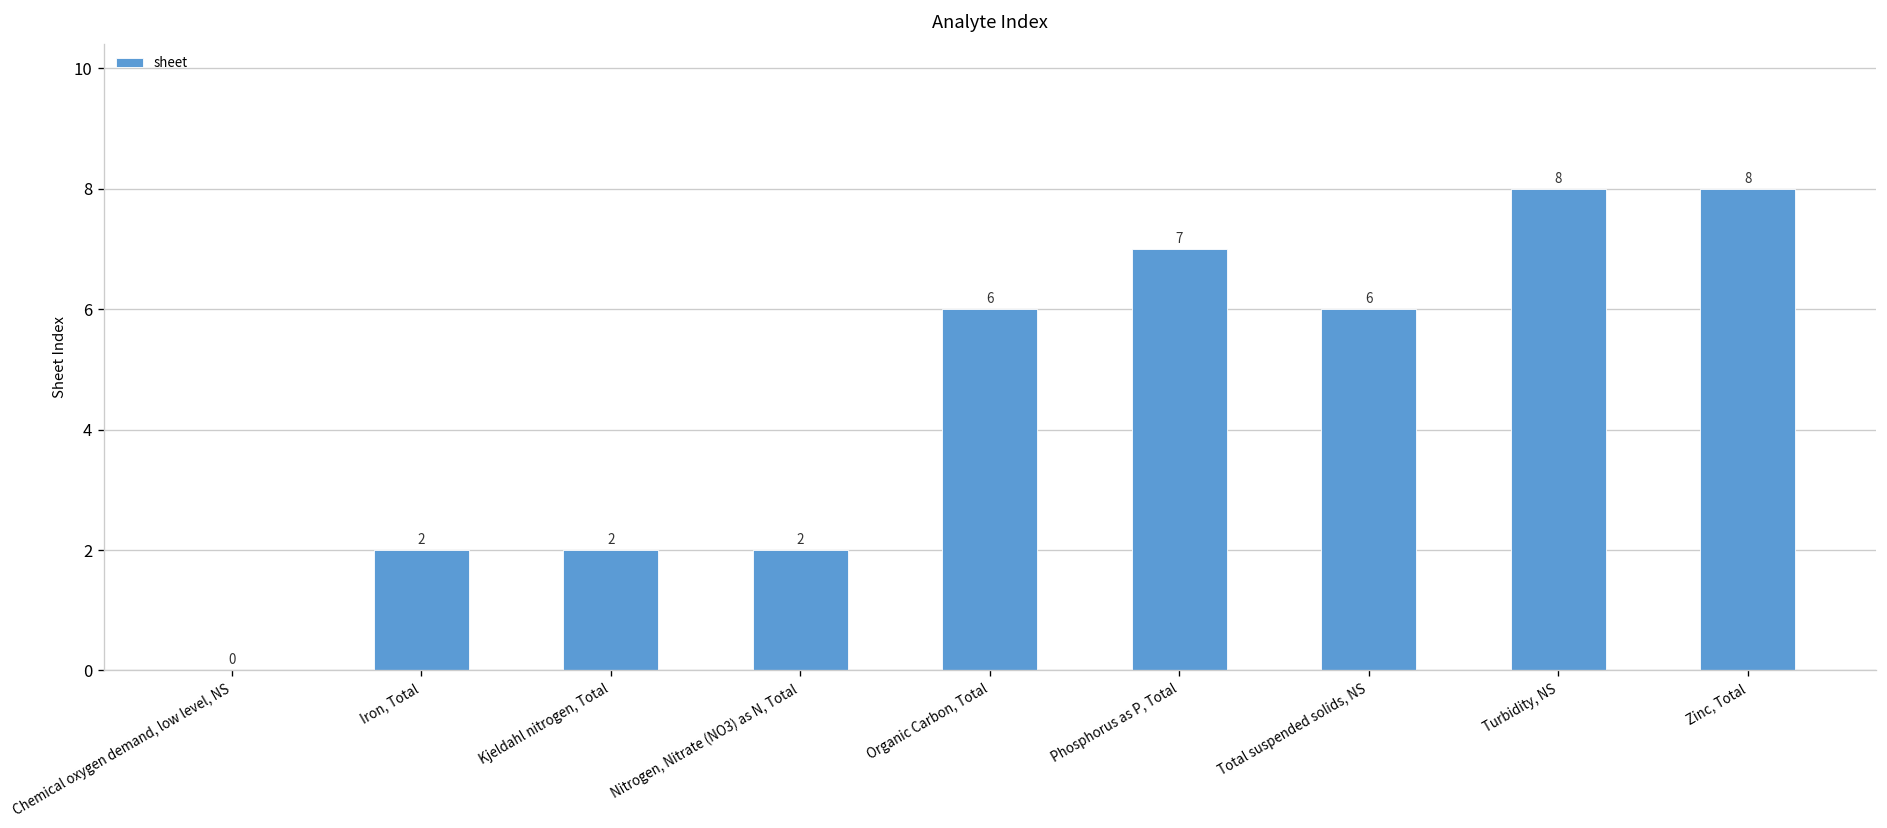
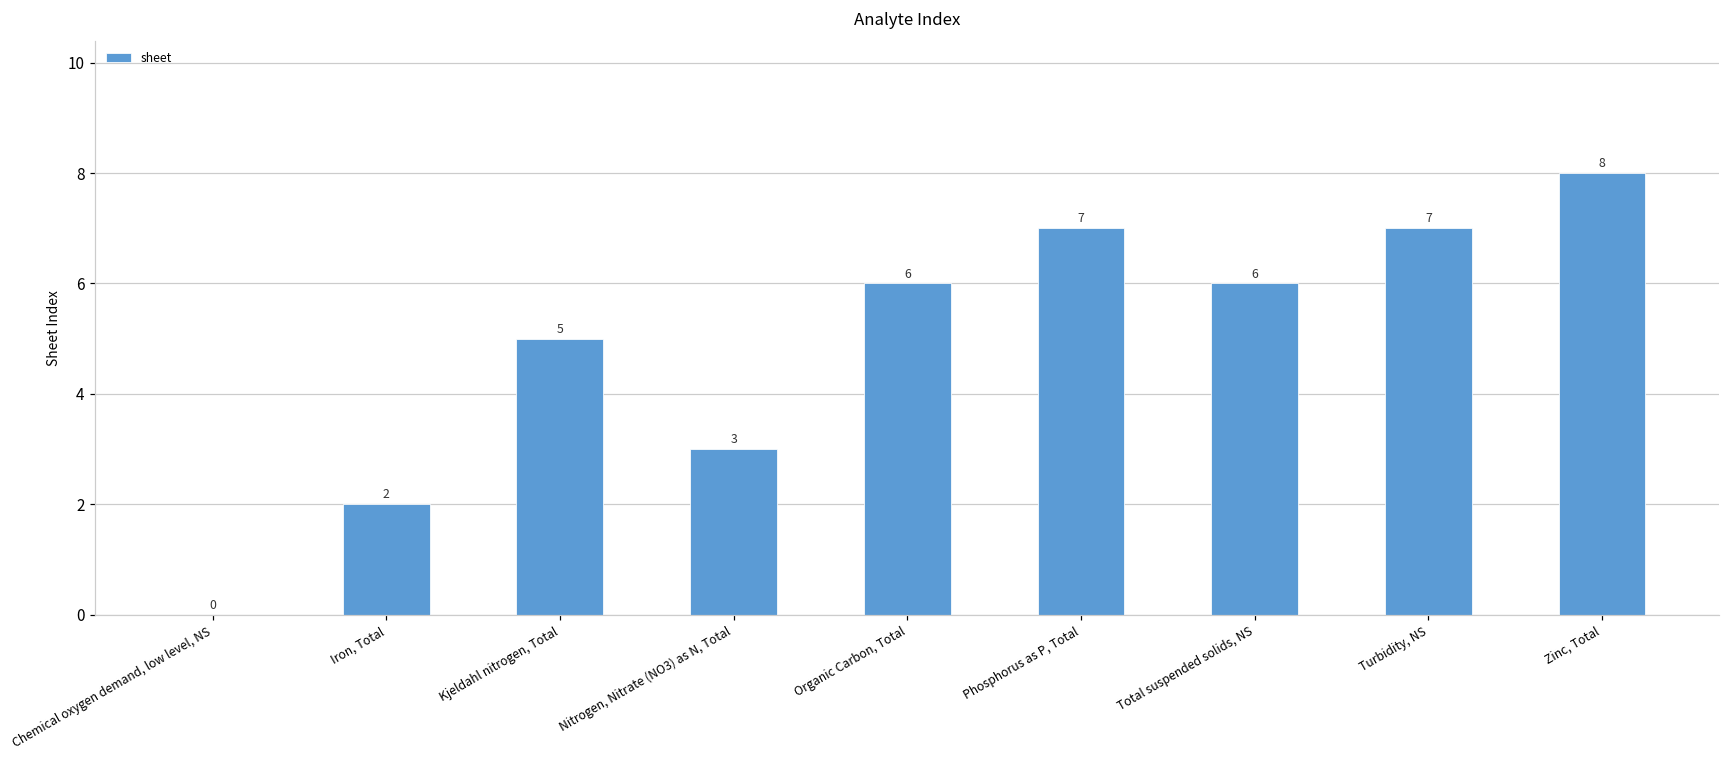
  {
    "Chemical oxygen demand, low level, NS": 0,
    "Iron, Total": 2,
-   "Kjeldahl nitrogen, Total": 2,
-   "Nitrogen, Nitrate (NO3) as N, Total": 2,
+   "Kjeldahl nitrogen, Total": 5,
+   "Nitrogen, Nitrate (NO3) as N, Total": 3,
    "Organic Carbon, Total": 6,
    "Phosphorus as P, Total": 7,
    "Total suspended solids, NS": 6,
-   "Turbidity, NS": 8,
+   "Turbidity, NS": 7,
    "Zinc, Total": 8
  }
